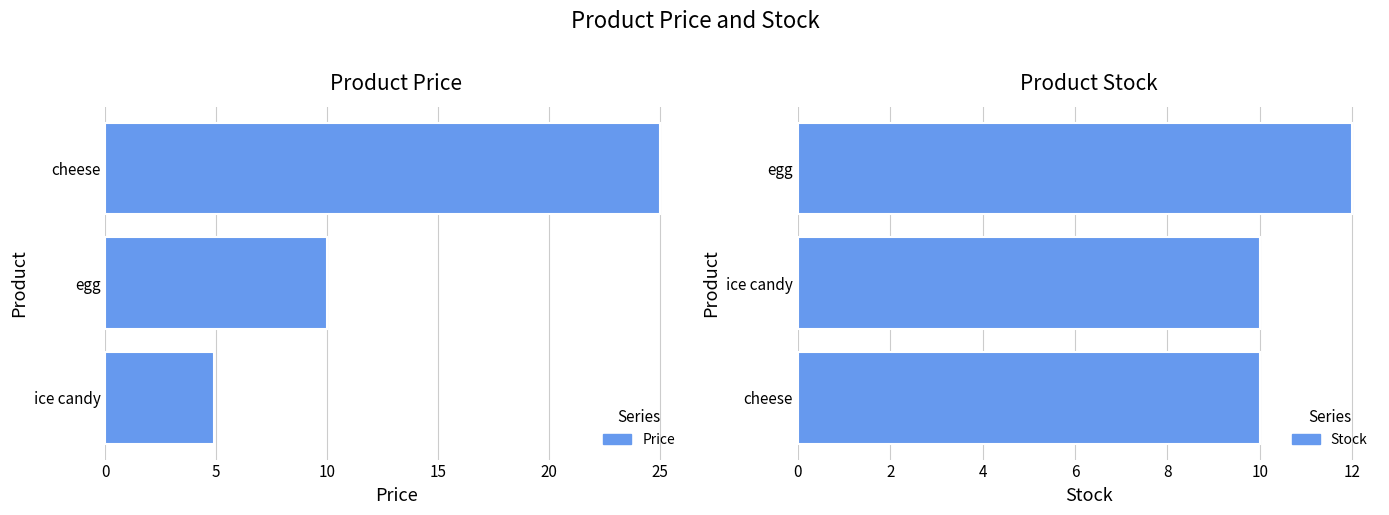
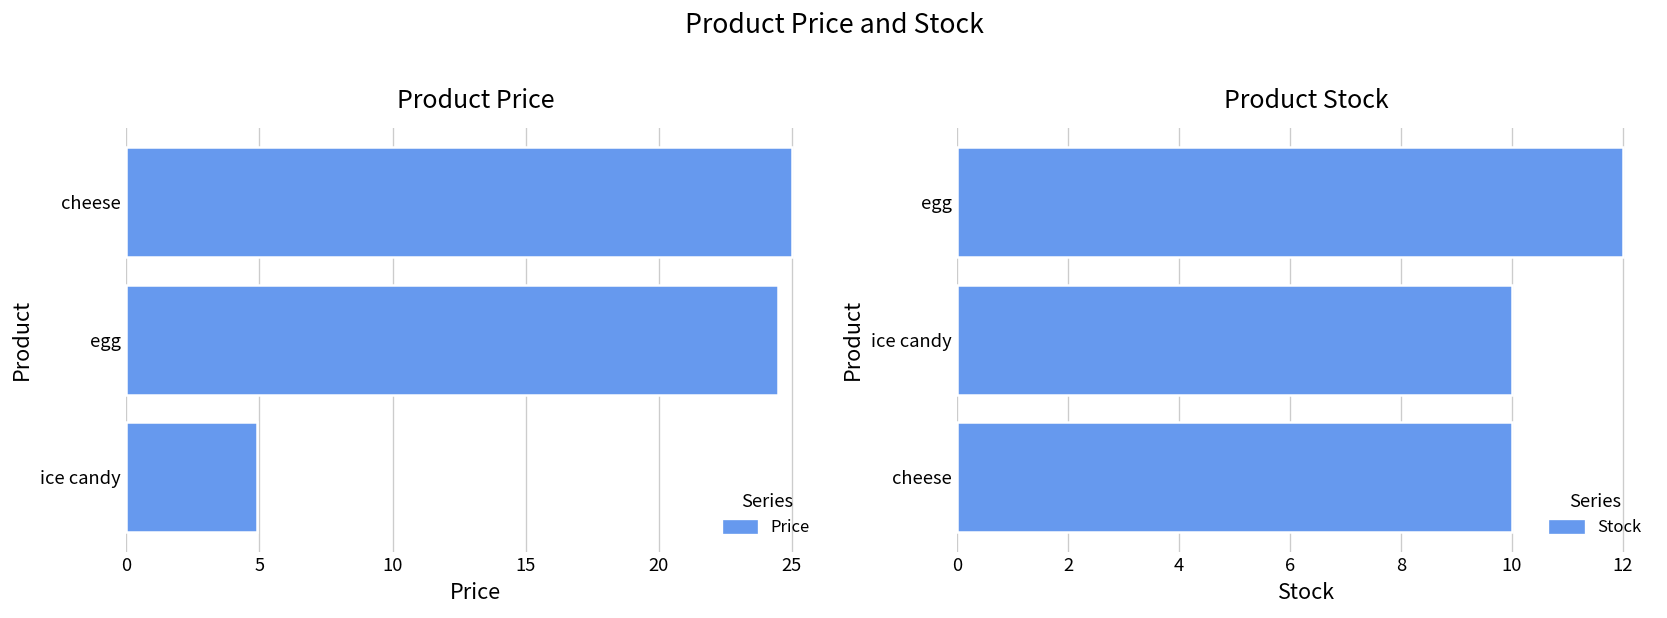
  {
    "Product Price": {
      "cheese": 25.0,
-     "egg": 10.0,
+     "egg": 24.5,
      "ice candy": 4.9
    },
    "Product Stock": {
      "egg": 12.0,
      "ice candy": 10.0,
      "cheese": 10.0
    }
  }
